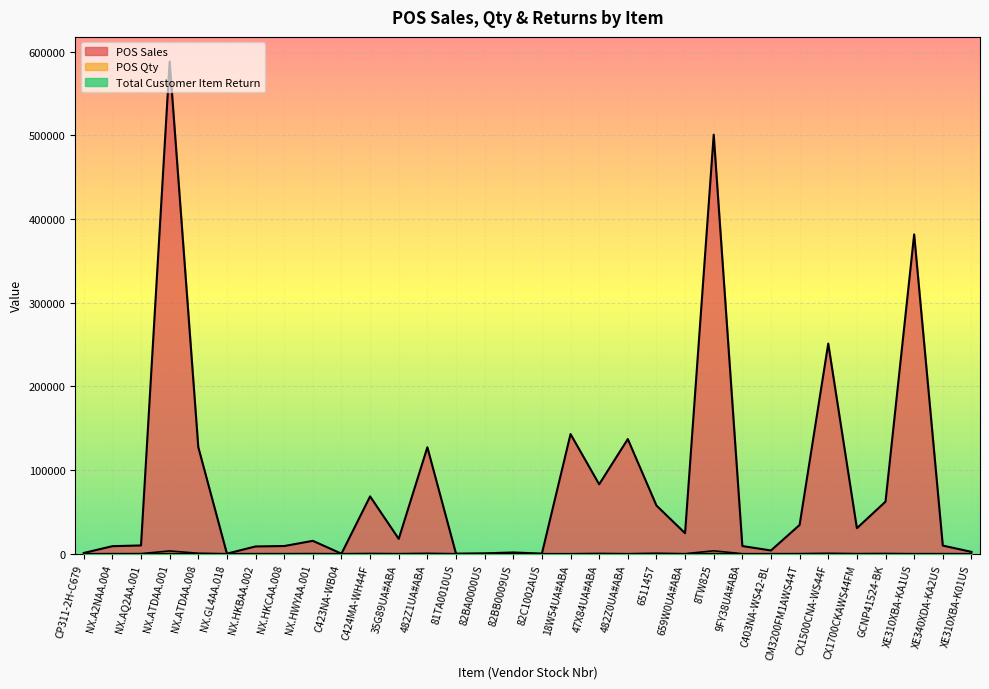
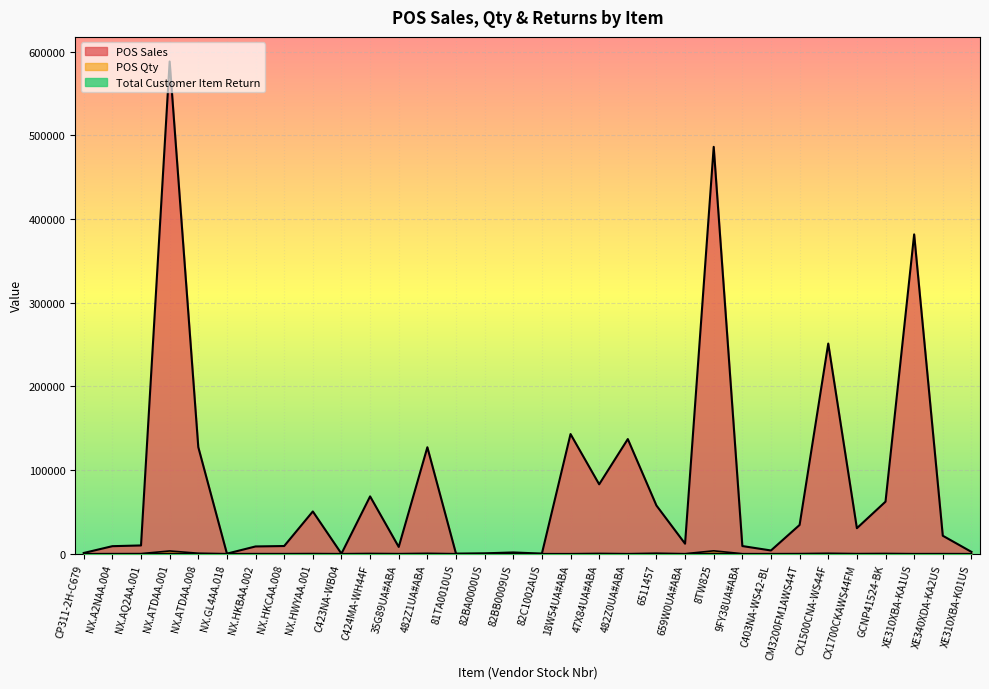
  {
    "POS Sales": {
      "NX.A2NAA.004": 10000,
      "NX.AQ2AA.001": 10000,
      "NX.ATDAA.008": 130000,
      "NX.HKBAA.002": 10000,
      "NX.HKCAA.008": 10000,
-     "NX.HWYAA.001": 20000,
+     "NX.HWYAA.001": 50000,
      "C424MA-WH44F": 70000,
-     "35G89UA#ABA": 20000,
+     "35G89UA#ABA": 10000,
      "482Z1UA#ABA": 130000,
      "18W54UA#ABA": 140000,
      "47X84UA#ABA": 80000,
      "482Z0UA#ABA": 140000,
      "6511457": 60000,
-     "659W0UA#ABA": 20000,
-     "8TW825": 500000,
+     "659W0UA#ABA": 10000,
+     "8TW825": 490000,
      "9FY38UA#ABA": 10000,
      "C403NA-WS42-BL": 0,
      "CM3200FM1AWS44T": 30000,
      "CX1500CNA-WS44F": 250000,
      "CX1700CKAWS44FM": 30000,
      "GCNP41524-BK": 60000,
      "XE310XBA-KA1US": 380000,
-     "XE340XDA-KA2US": 10000
+     "XE340XDA-KA2US": 20000
    }
  }
